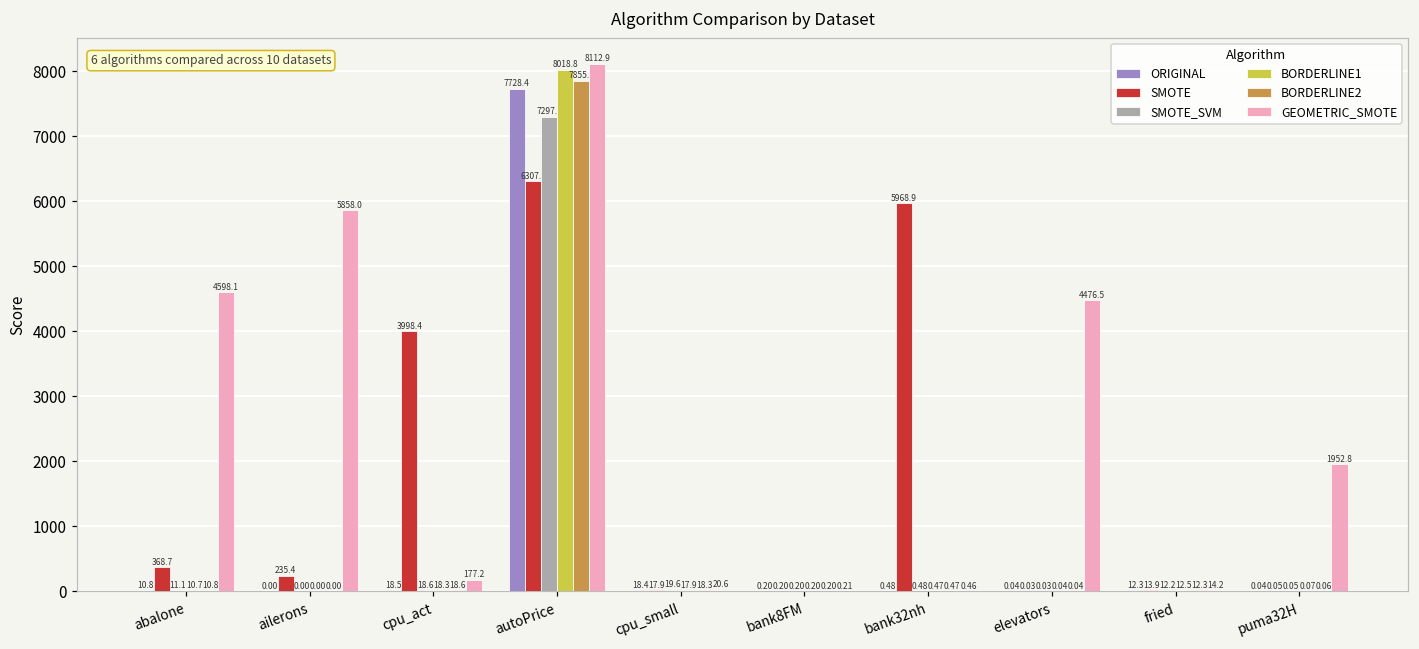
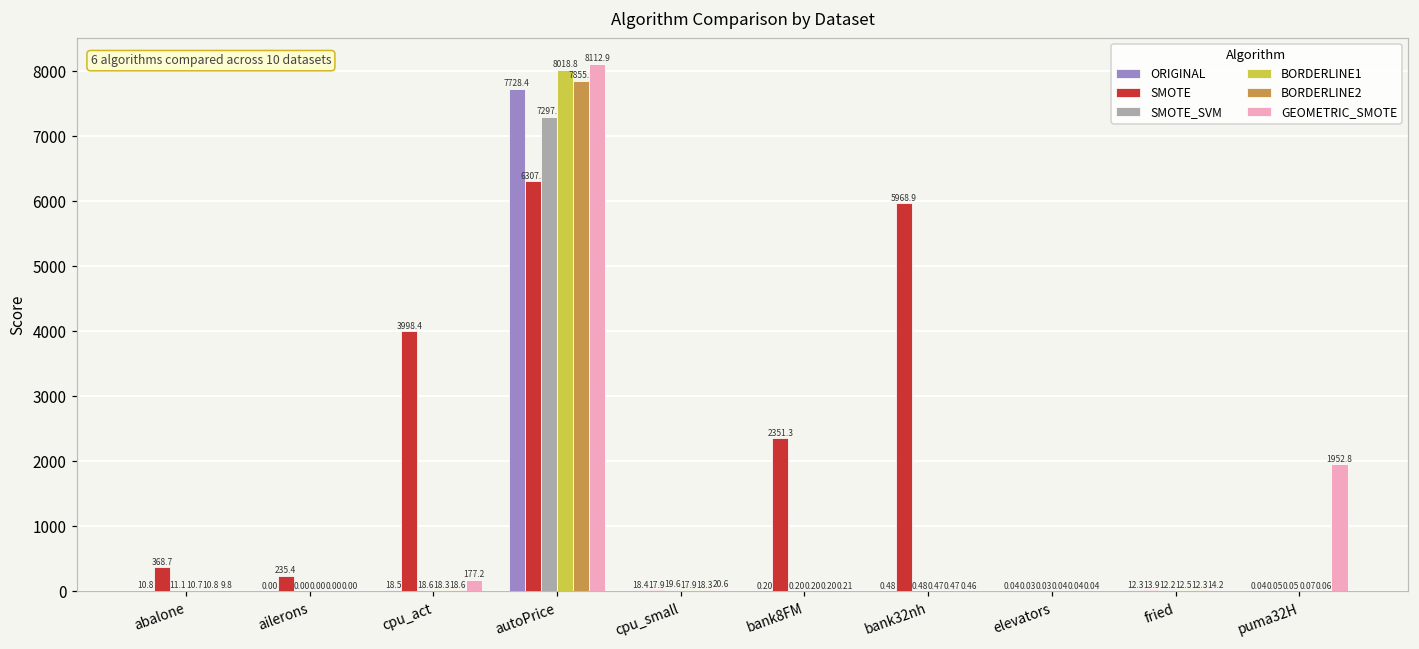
  {
    "SMOTE": {
      "abalone": 368.7,
      "ailerons": 235.4,
      "cpu_act": 3998.4,
      "autoPrice": 6307.8,
      "cpu_small": 17.9,
-     "bank8FM": 0.20,
+     "bank8FM": 2351.3,
      "bank32nh": 5968.9,
      "elevators": 0.03,
      "fried": 13.9,
      "puma32H": 0.05
    },
    "GEOMETRIC_SMOTE": {
-     "abalone": 4598.1,
-     "ailerons": 5858.0,
+     "abalone": 9.8,
+     "ailerons": 0.00,
      "cpu_act": 177.2,
      "autoPrice": 8112.9,
      "cpu_small": 20.6,
      "bank8FM": 0.21,
      "bank32nh": 0.46,
-     "elevators": 4476.5,
+     "elevators": 0.04,
      "fried": 14.2,
      "puma32H": 1952.8
    }
  }
